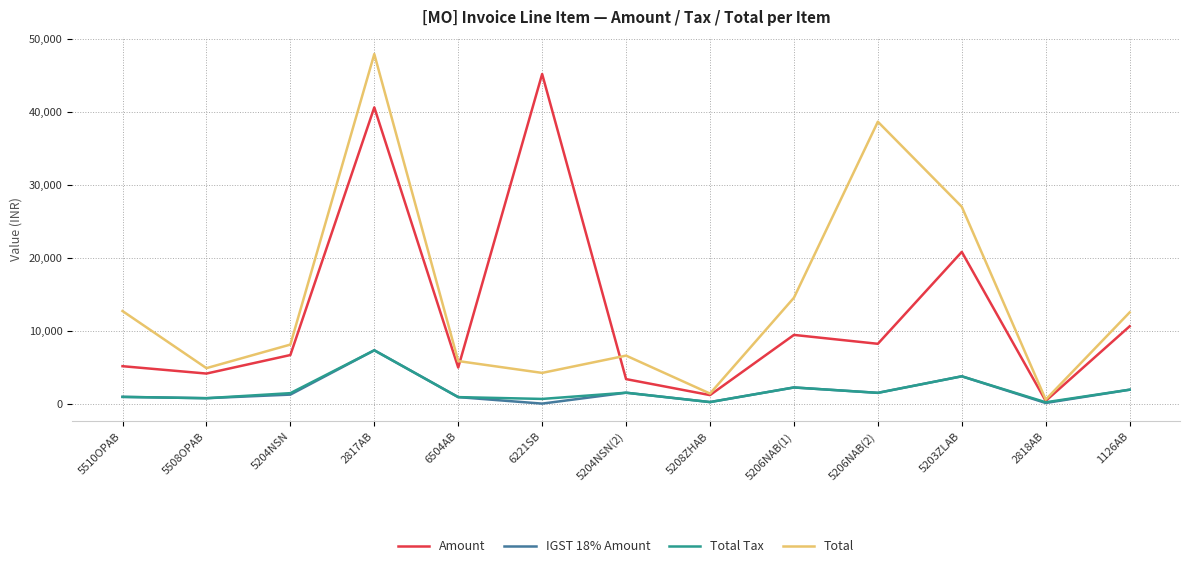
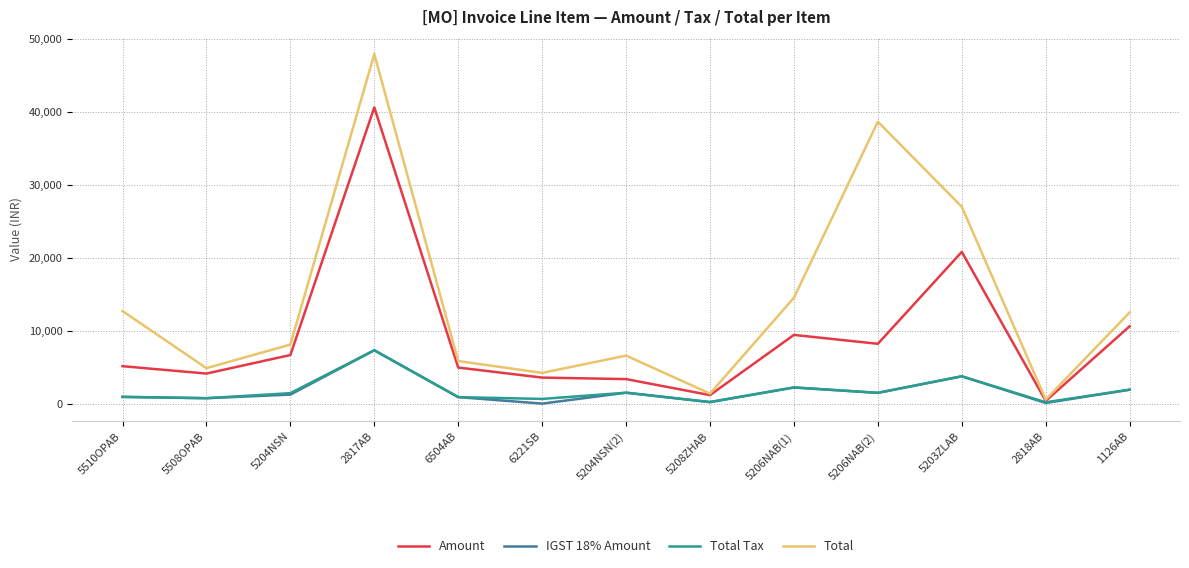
  {
    "Amount": {
      "5510OPAB": "5,000",
      "5508OPAB": "4,000",
      "5204NSN": "7,000",
      "2817AB": "41,000",
      "6504AB": "5,000",
-     "6221SB": "45,000",
+     "6221SB": "4,000",
      "5204NSN(2)": "3,000",
      "5206NAB(1)": "9,000",
      "5206NAB(2)": "8,000",
      "5203ZLAB": "21,000",
      "1126AB": "11,000"
    },
    "Total": {
      "5510OPAB": "13,000",
      "5508OPAB": "5,000",
      "5204NSN": "8,000",
      "2817AB": "48,000",
      "6504AB": "6,000",
      "6221SB": "4,000",
      "5204NSN(2)": "7,000",
      "5206NAB(1)": "15,000",
      "5206NAB(2)": "39,000",
      "5203ZLAB": "27,000",
      "1126AB": "13,000"
    }
  }
